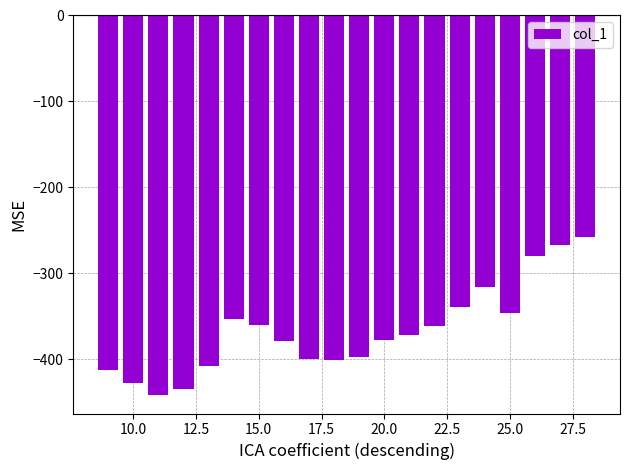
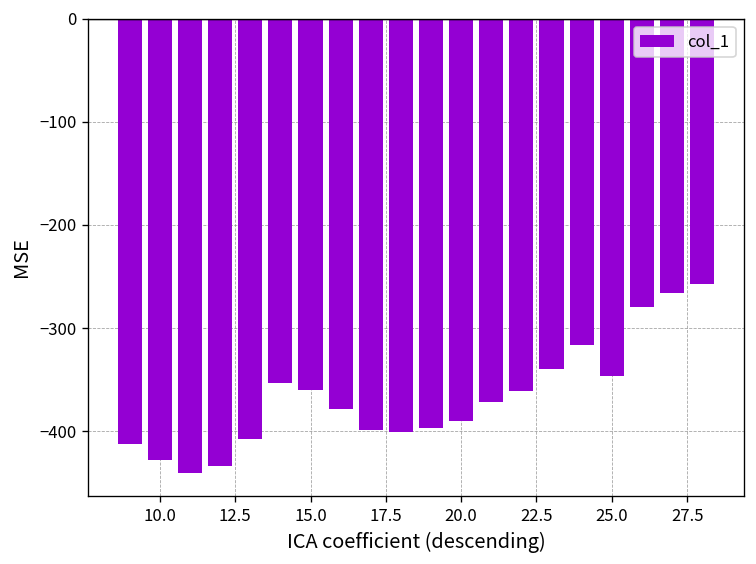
  {
    "10.0": -430,
    "15.0": -360,
-   "20.0": -380,
+   "20.0": -390,
    "25.0": -350
  }
